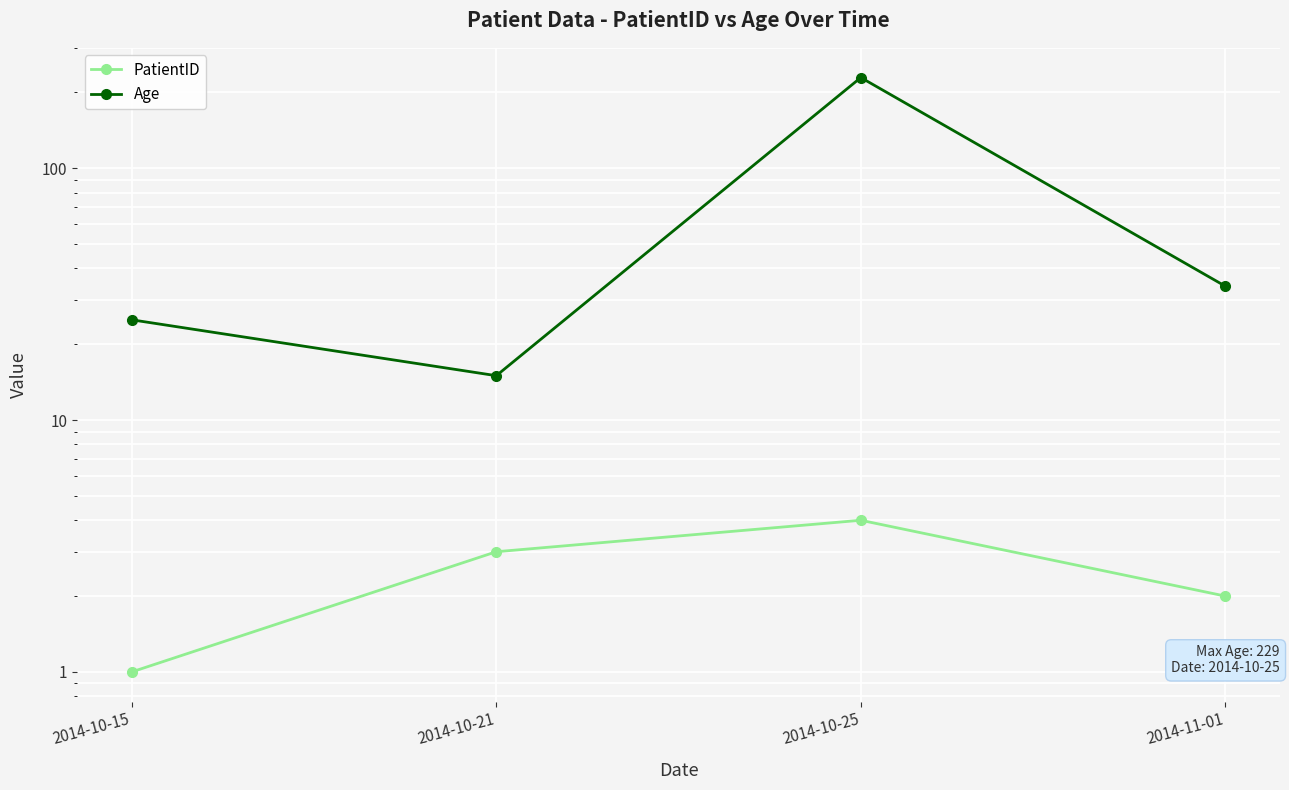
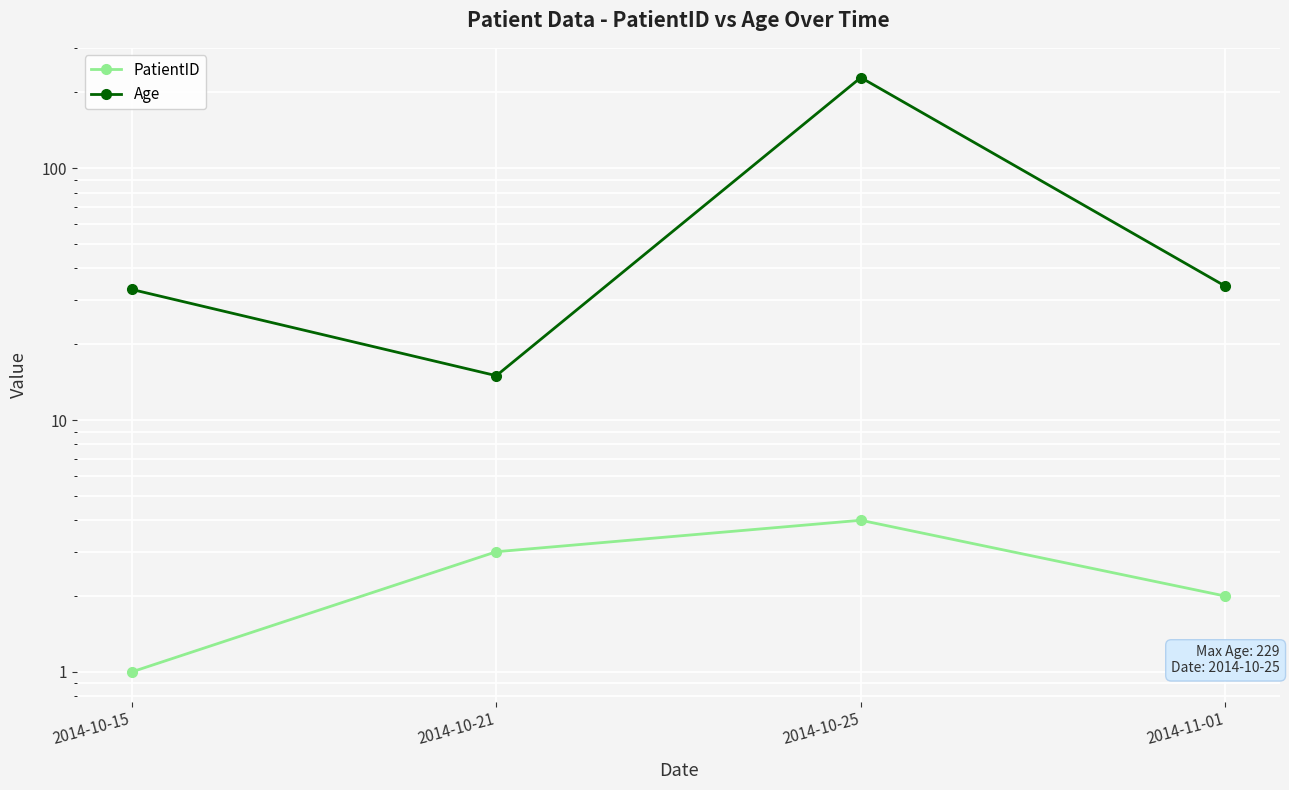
  {
    "PatientID": {
      "2014-10-15": 1,
      "2014-10-21": 3,
      "2014-10-25": 4,
      "2014-11-01": 2
    },
    "Age": {
-     "2014-10-15": 25,
+     "2014-10-15": 33,
      "2014-10-21": 15,
      "2014-10-25": 230,
      "2014-11-01": 34
    }
  }
